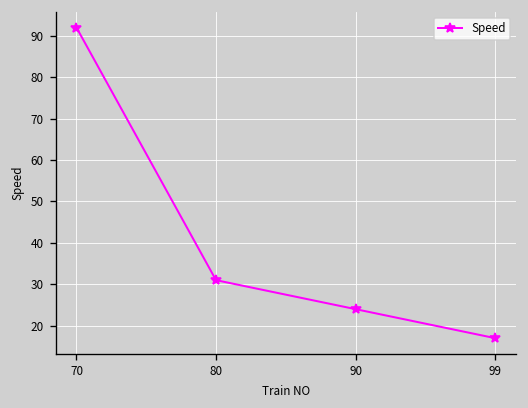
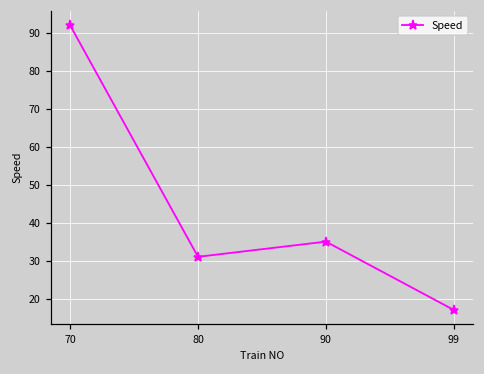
  {
    "70": 92,
    "80": 31,
-   "90": 24,
+   "90": 35,
    "99": 17
  }
